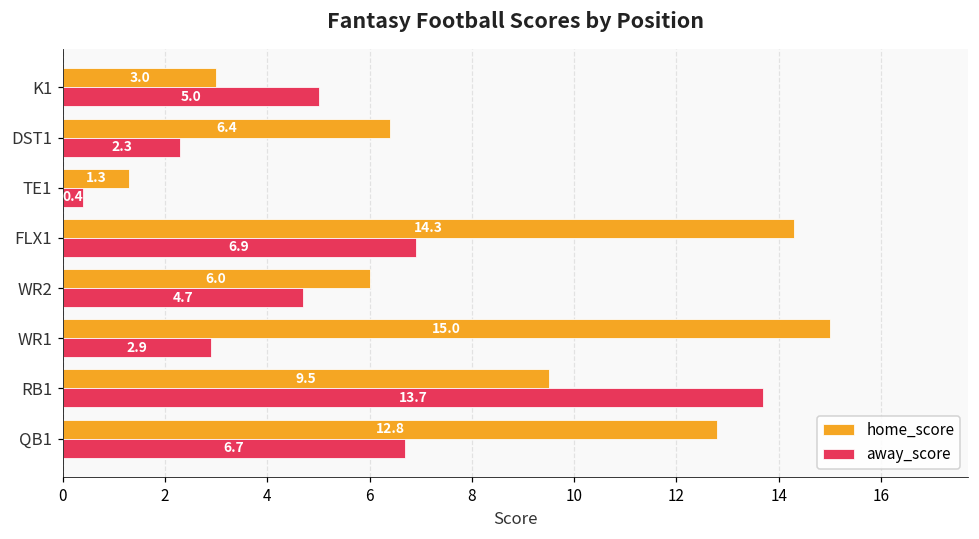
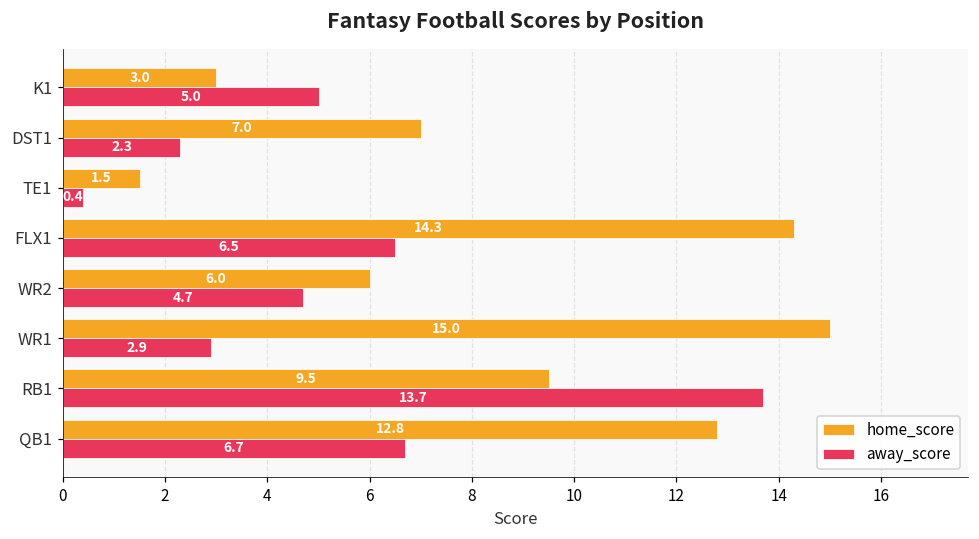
  {
    "home_score": {
      "K1": 3.0,
-     "DST1": 6.4,
-     "TE1": 1.3,
+     "DST1": 7.0,
+     "TE1": 1.5,
      "FLX1": 14.3,
      "WR2": 6.0,
      "WR1": 15.0,
      "RB1": 9.5,
      "QB1": 12.8
    },
    "away_score": {
      "K1": 5.0,
      "DST1": 2.3,
      "TE1": 0.4,
-     "FLX1": 6.9,
+     "FLX1": 6.5,
      "WR2": 4.7,
      "WR1": 2.9,
      "RB1": 13.7,
      "QB1": 6.7
    }
  }
